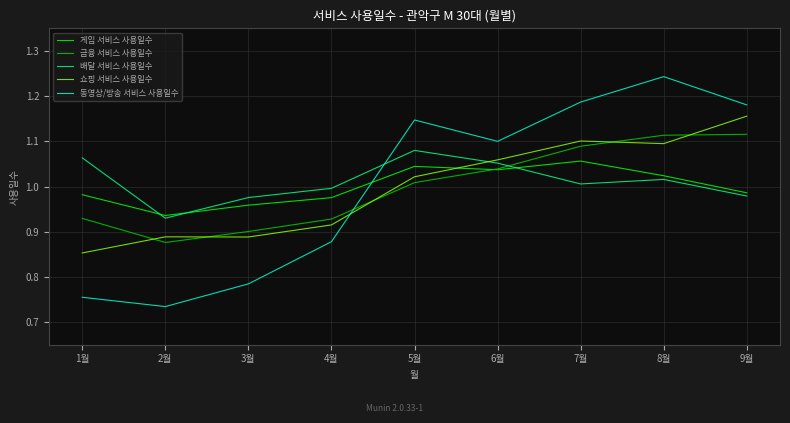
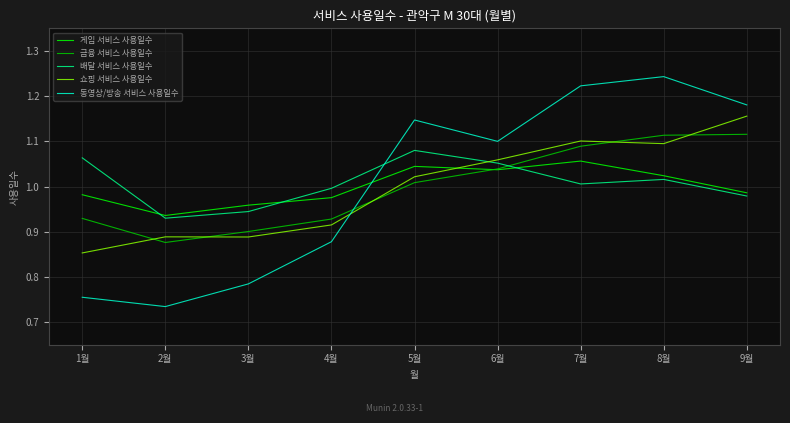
  {
    "배달 서비스 사용일수": {
      "1월": 1.06,
      "2월": 0.93,
-     "3월": 0.98,
+     "3월": 0.94,
      "4월": 1.00,
      "5월": 1.08,
      "6월": 1.05,
      "7월": 1.01,
      "8월": 1.02,
      "9월": 0.98
    },
    "쇼핑 서비스 사용일수": {
      "1월": 0.85,
      "2월": 0.89,
      "3월": 0.89,
      "4월": 0.92,
      "5월": 1.02,
      "6월": 1.06,
      "7월": 1.10,
      "8월": 1.09,
      "9월": 1.16
    },
    "동영상/방송 서비스 사용일수": {
      "1월": 0.76,
      "2월": 0.73,
      "3월": 0.78,
      "4월": 0.88,
      "5월": 1.15,
      "6월": 1.10,
-     "7월": 1.19,
+     "7월": 1.22,
      "8월": 1.24,
      "9월": 1.18
    }
  }
